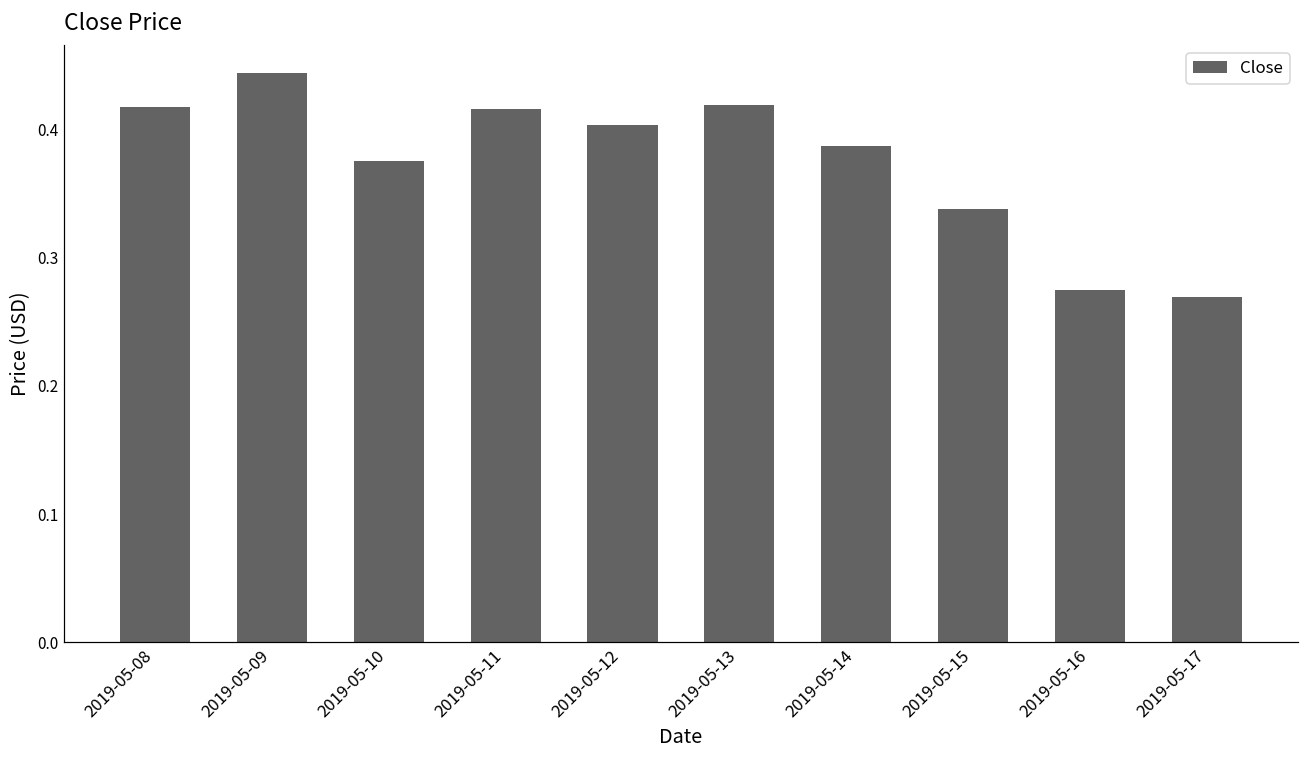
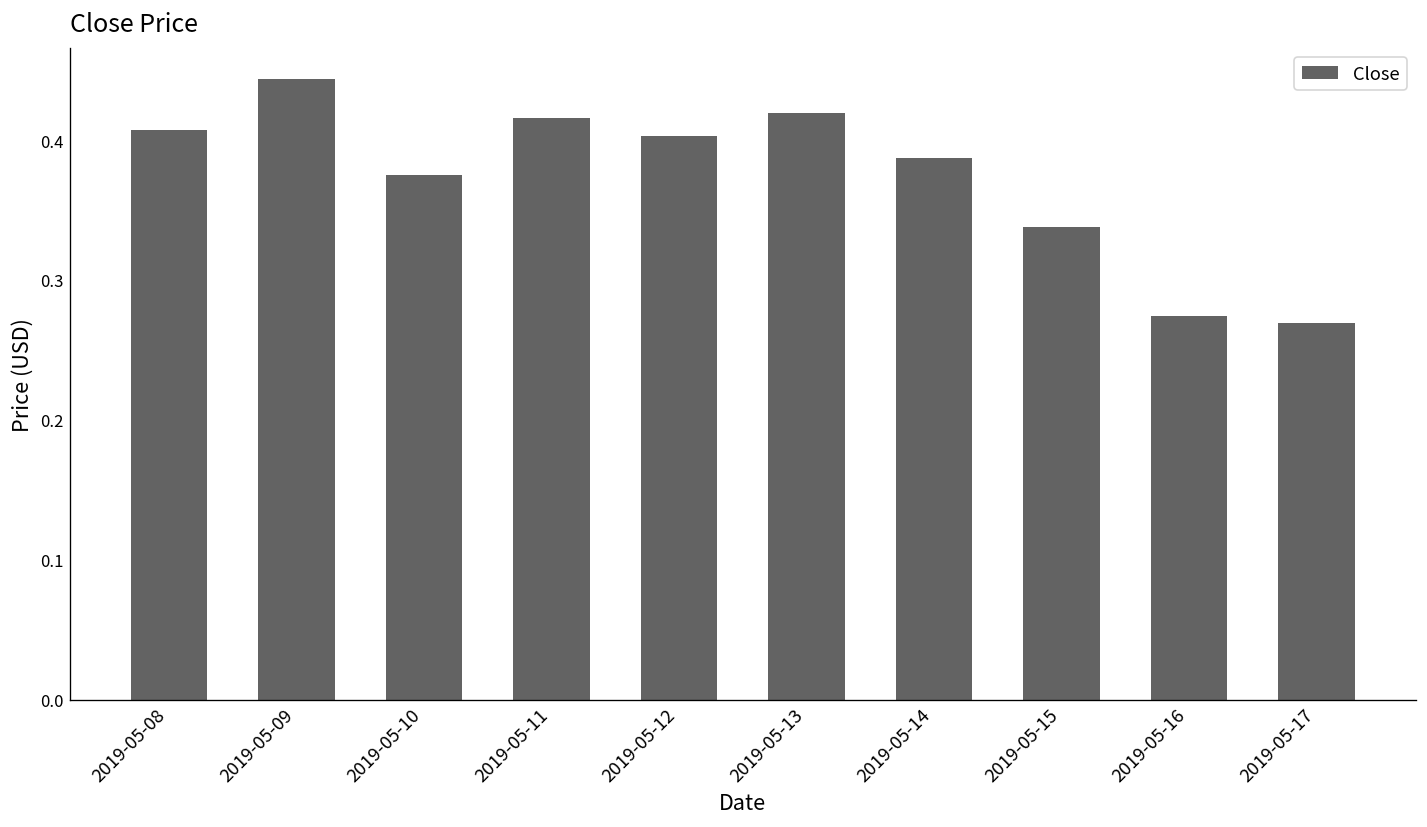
  {
-   "2019-05-08": 0.418,
+   "2019-05-08": 0.407,
    "2019-05-09": 0.444,
    "2019-05-10": 0.375,
    "2019-05-11": 0.416,
    "2019-05-12": 0.403,
    "2019-05-13": 0.419,
    "2019-05-14": 0.387,
    "2019-05-15": 0.338,
    "2019-05-16": 0.274,
    "2019-05-17": 0.269
  }
